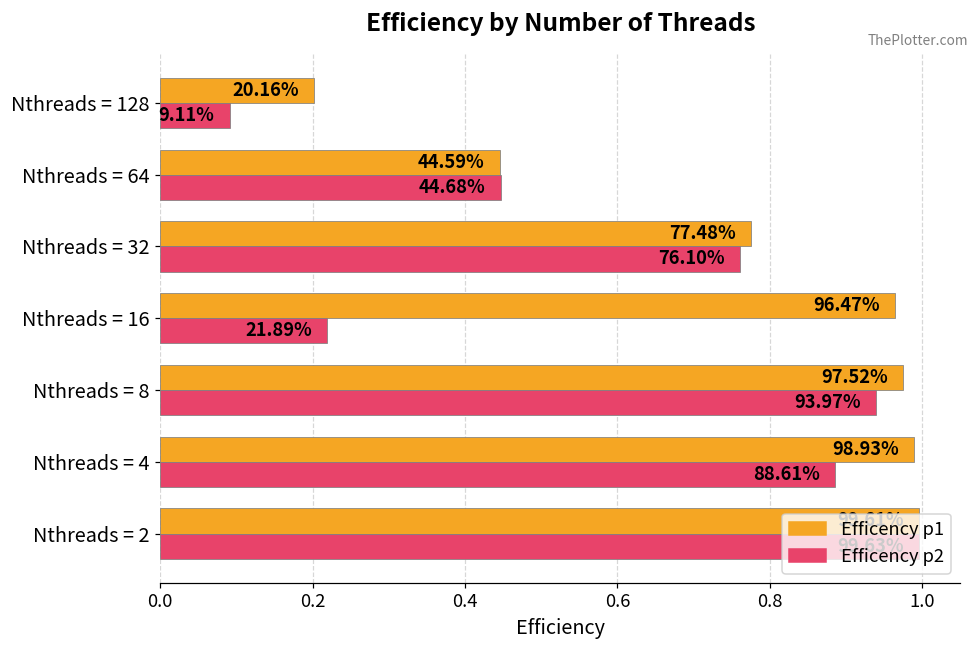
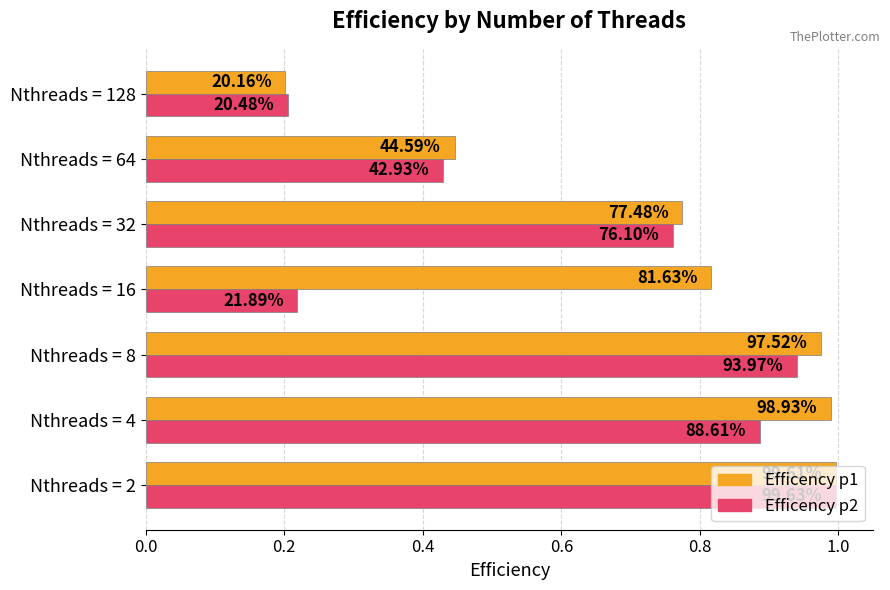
  {
    "Efficency p1": {
      "Nthreads = 128": "20.16%",
      "Nthreads = 64": "44.59%",
      "Nthreads = 32": "77.48%",
-     "Nthreads = 16": "96.47%",
+     "Nthreads = 16": "81.63%",
      "Nthreads = 8": "97.52%",
      "Nthreads = 4": "98.93%"
    },
    "Efficency p2": {
-     "Nthreads = 128": "9.11%",
-     "Nthreads = 64": "44.68%",
+     "Nthreads = 128": "20.48%",
+     "Nthreads = 64": "42.93%",
      "Nthreads = 32": "76.10%",
      "Nthreads = 16": "21.89%",
      "Nthreads = 8": "93.97%",
      "Nthreads = 4": "88.61%"
    }
  }
